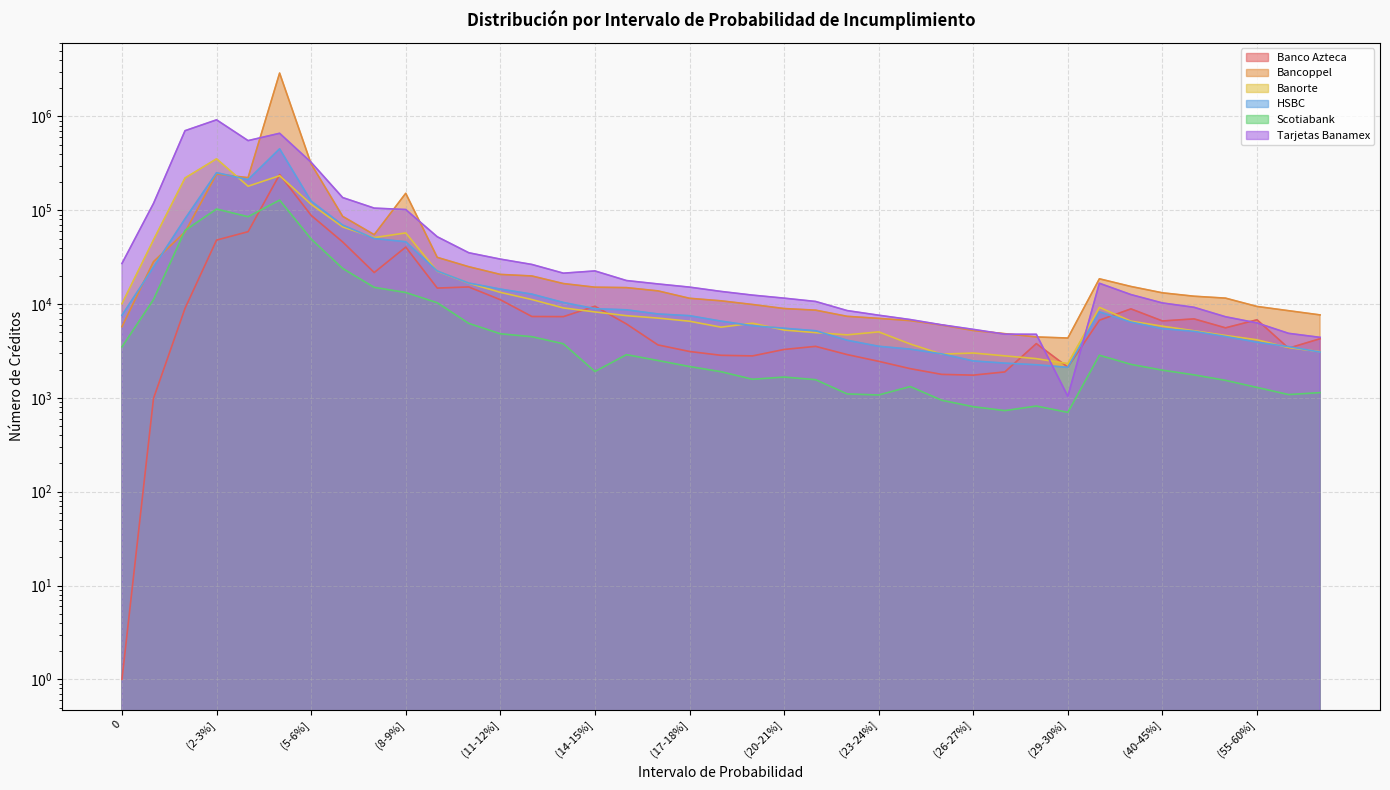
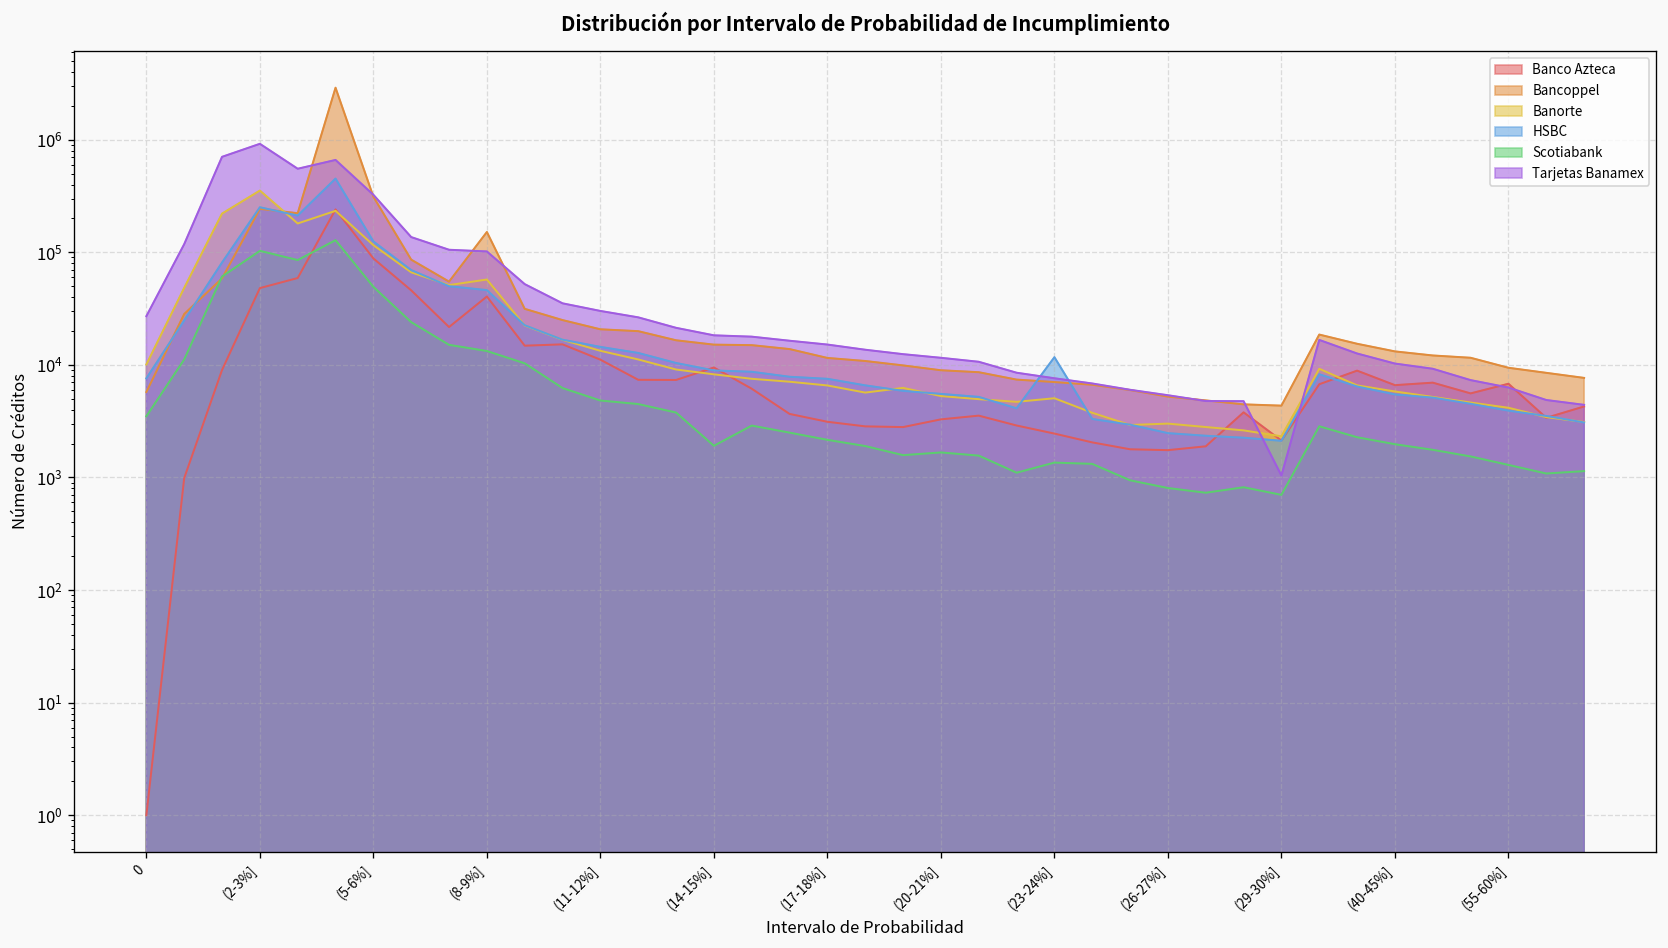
  {
    "HSBC": {
      "0": 8000,
      "(5-6%]": 130000,
      "(8-9%]": 50000,
      "(11-12%]": 14000,
      "(17-18%]": 8000,
-     "(23-24%]": 3600,
+     "(23-24%]": 12000,
      "(26-27%]": 2500
    },
    "Scotiabank": {
      "0": 3500,
      "(2-3%]": 100000,
      "(5-6%]": 50000,
      "(8-9%]": 13000,
      "(11-12%]": 5000,
      "(14-15%]": 1900,
      "(17-18%]": 2200,
      "(20-21%]": 1700,
-     "(23-24%]": 1100,
+     "(23-24%]": 1400,
      "(26-27%]": 800,
      "(29-30%]": 700,
      "(40-45%]": 2000,
      "(55-60%]": 1300
    },
    "Tarjetas Banamex": {
      "0": 27000,
      "(2-3%]": 900000,
      "(8-9%]": 100000,
      "(11-12%]": 30000,
-     "(14-15%]": 23000,
+     "(14-15%]": 18000,
      "(17-18%]": 15000,
      "(20-21%]": 12000,
      "(23-24%]": 8000,
      "(29-30%]": 1000,
      "(40-45%]": 10000,
      "(55-60%]": 6000
    }
  }
